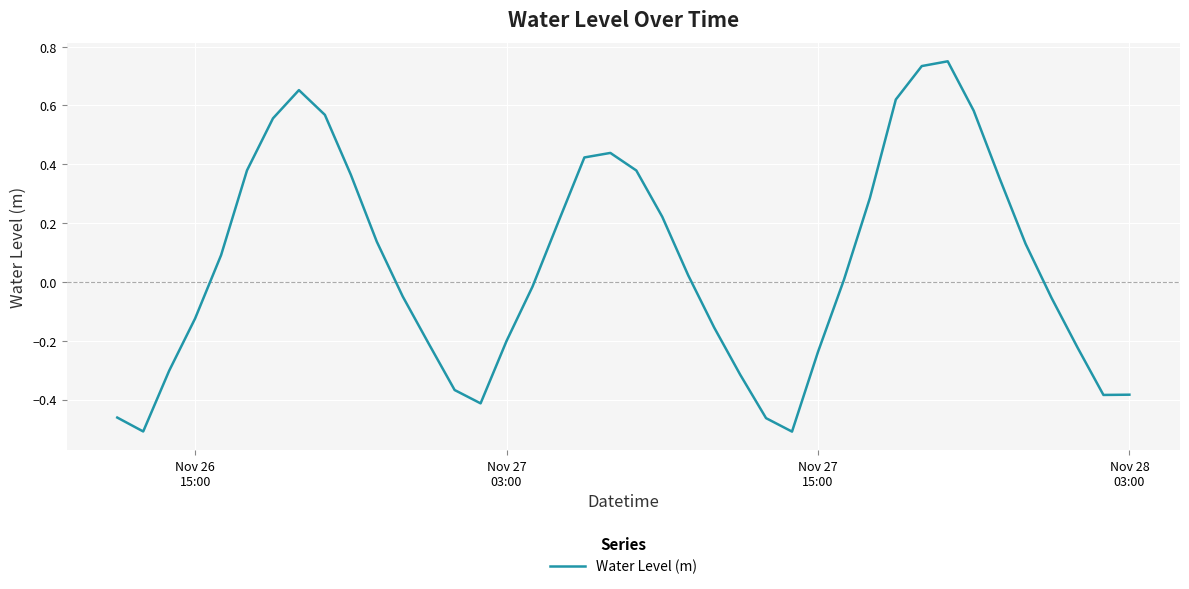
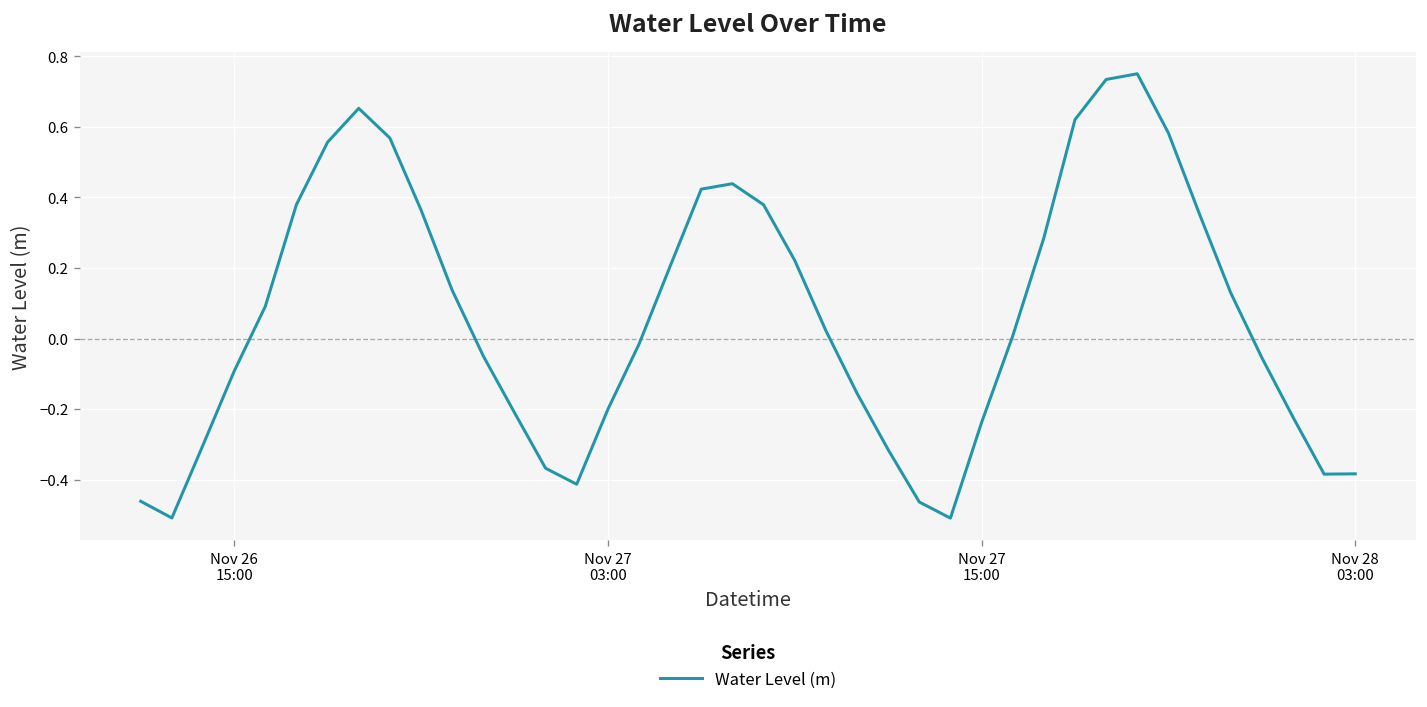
  {
-   "Nov 26 15:00": -0.12,
+   "Nov 26 15:00": -0.09,
    "Nov 27 03:00": -0.20,
    "Nov 27 15:00": -0.24,
    "Nov 28 03:00": -0.38
  }
